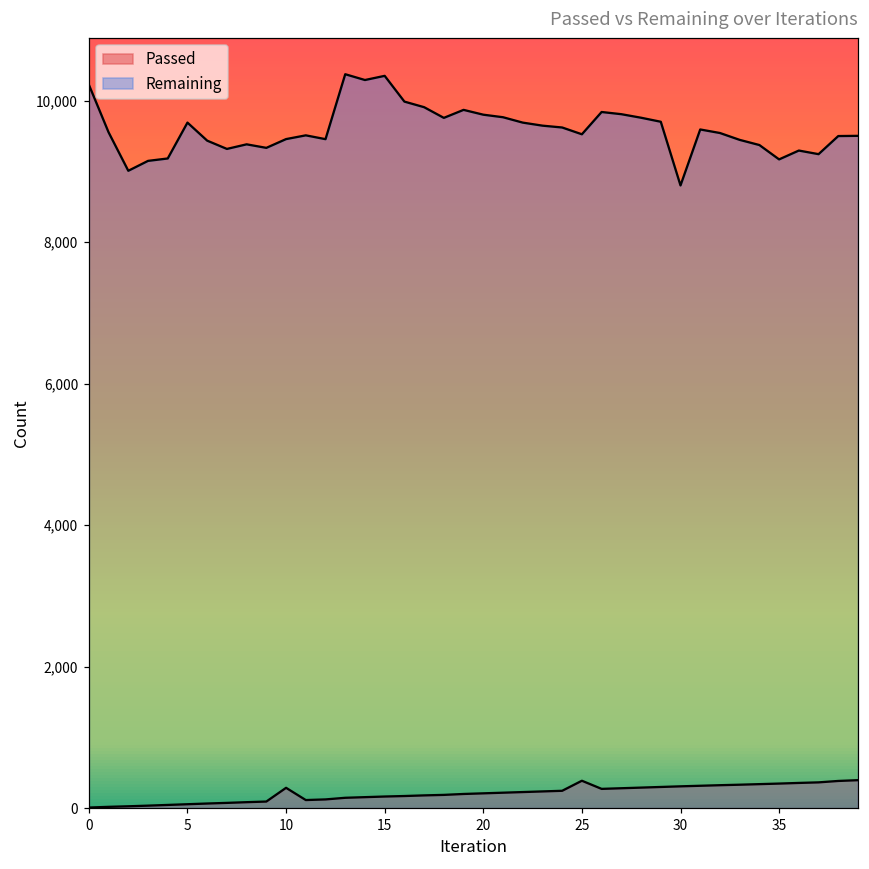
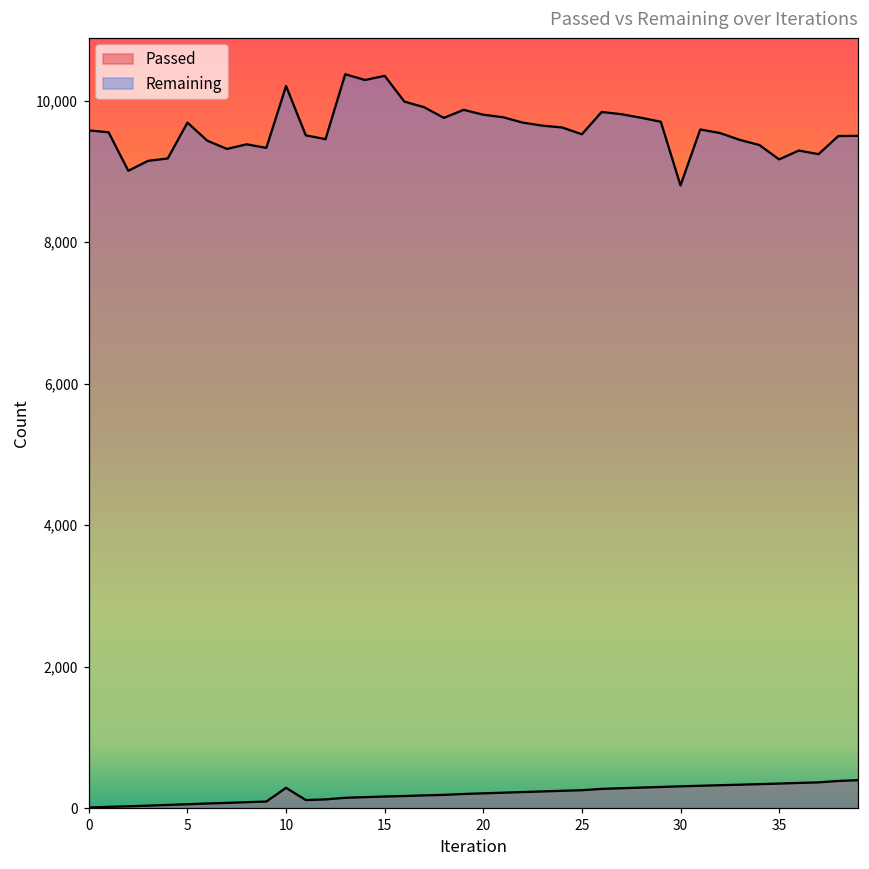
  {
    "Passed": {
      "0": "0",
      "5": "100",
      "10": "300",
      "15": "200",
      "20": "200",
-     "25": "400",
+     "25": "300",
      "30": "300",
      "35": "300"
    },
    "Remaining": {
-     "0": "10,200",
+     "0": "9,600",
      "5": "9,700",
-     "10": "9,500",
+     "10": "10,200",
      "15": "10,400",
      "20": "9,800",
      "25": "9,500",
      "30": "8,800",
      "35": "9,200"
    }
  }
